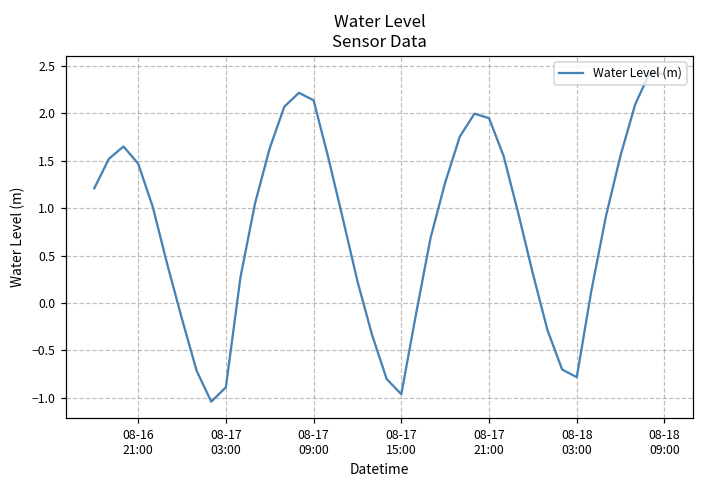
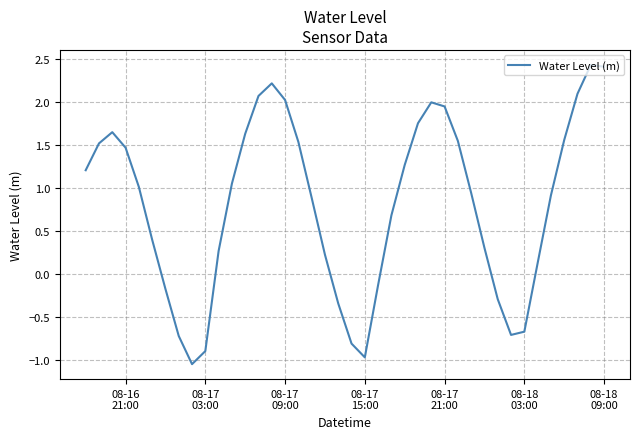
  {
    "08-16 21:00": 1.5,
    "08-17 03:00": -0.9,
-   "08-17 09:00": 2.1,
+   "08-17 09:00": 2.0,
    "08-17 15:00": -1.0,
    "08-17 21:00": 1.9,
-   "08-18 03:00": -0.8
+   "08-18 03:00": -0.7
  }
